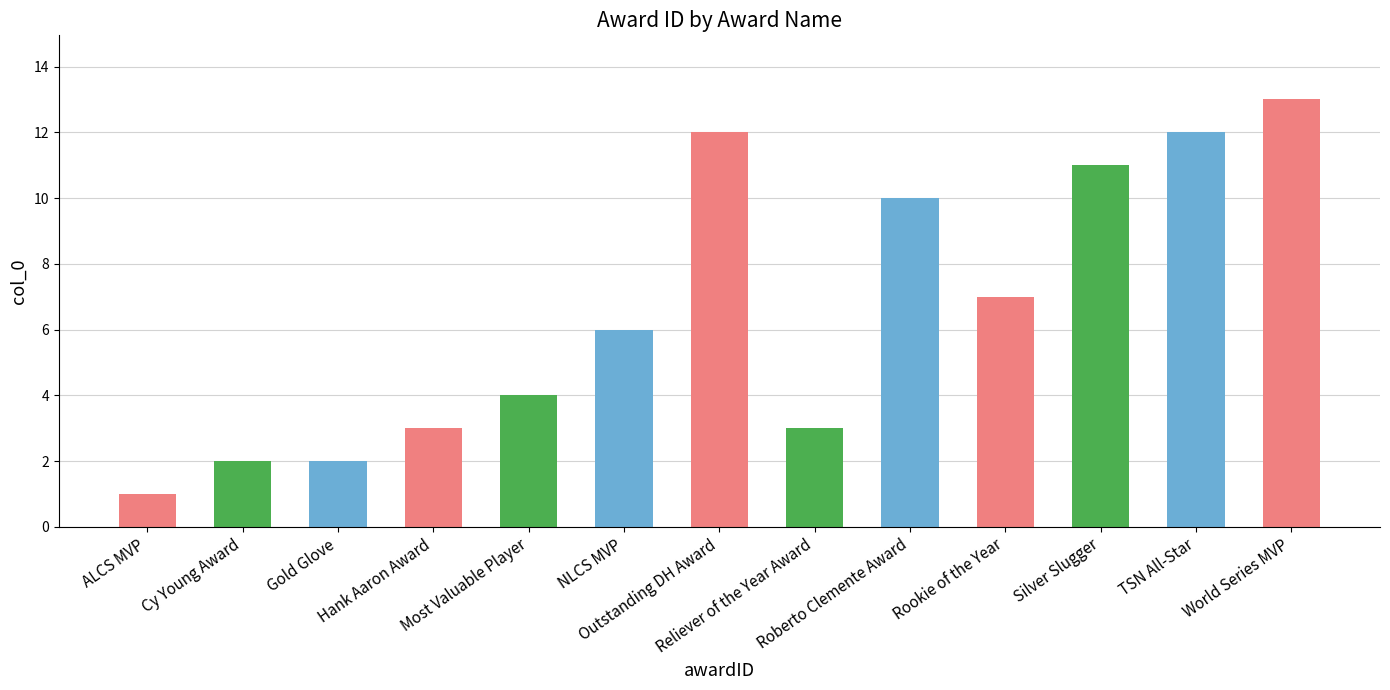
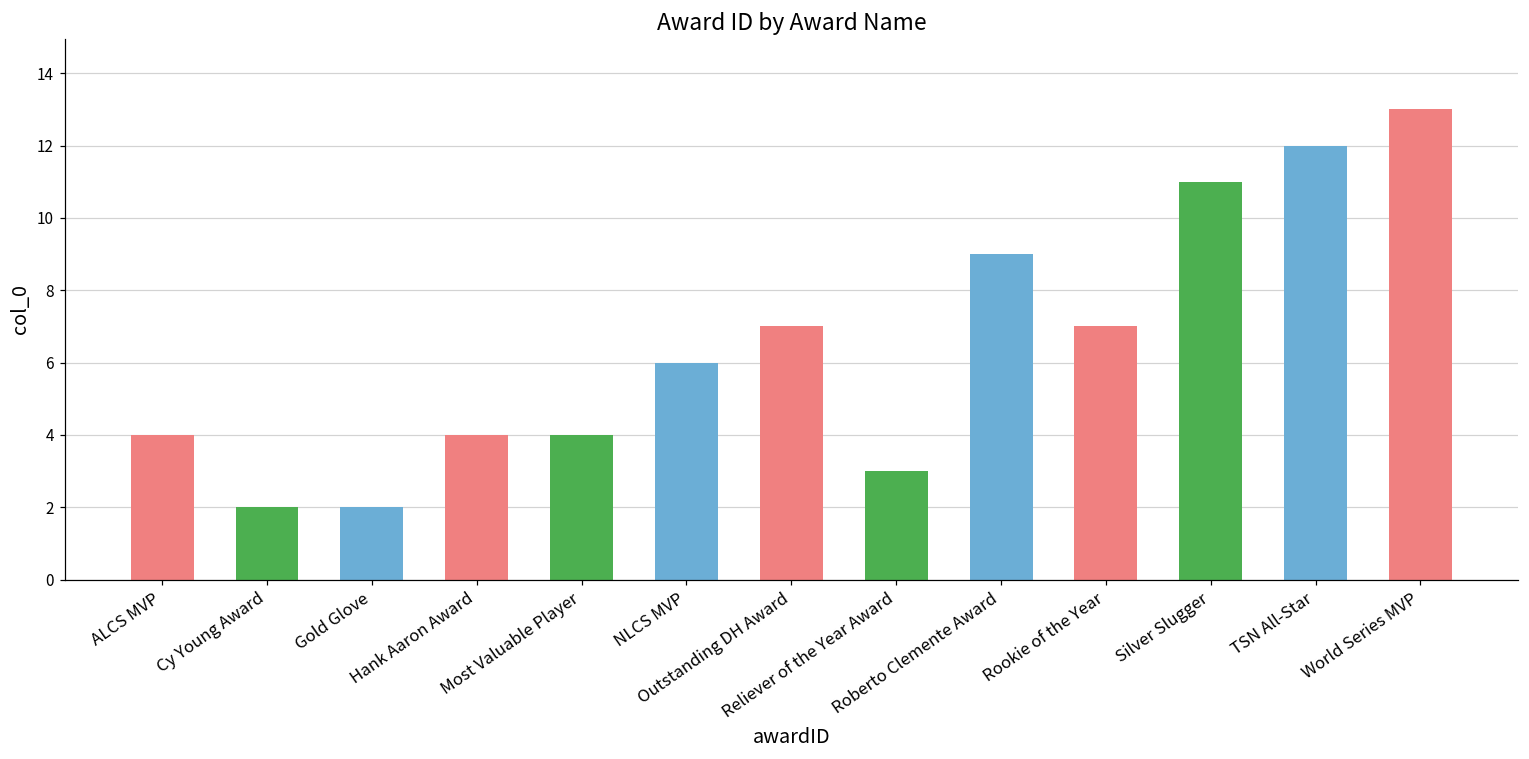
  {
-   "ALCS MVP": 1,
+   "ALCS MVP": 4,
    "Cy Young Award": 2,
    "Gold Glove": 2,
-   "Hank Aaron Award": 3,
+   "Hank Aaron Award": 4,
    "Most Valuable Player": 4,
    "NLCS MVP": 6,
-   "Outstanding DH Award": 12,
+   "Outstanding DH Award": 7,
    "Reliever of the Year Award": 3,
-   "Roberto Clemente Award": 10,
+   "Roberto Clemente Award": 9,
    "Rookie of the Year": 7,
    "Silver Slugger": 11,
    "TSN All-Star": 12,
    "World Series MVP": 13
  }
